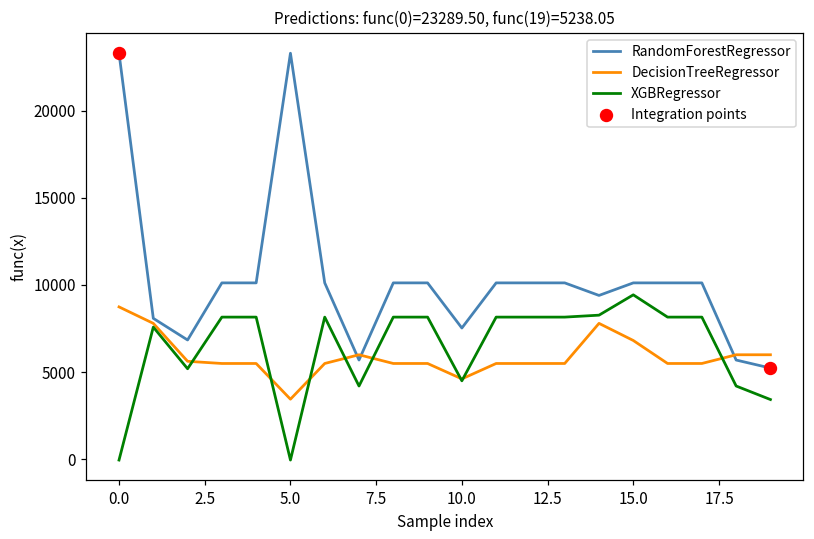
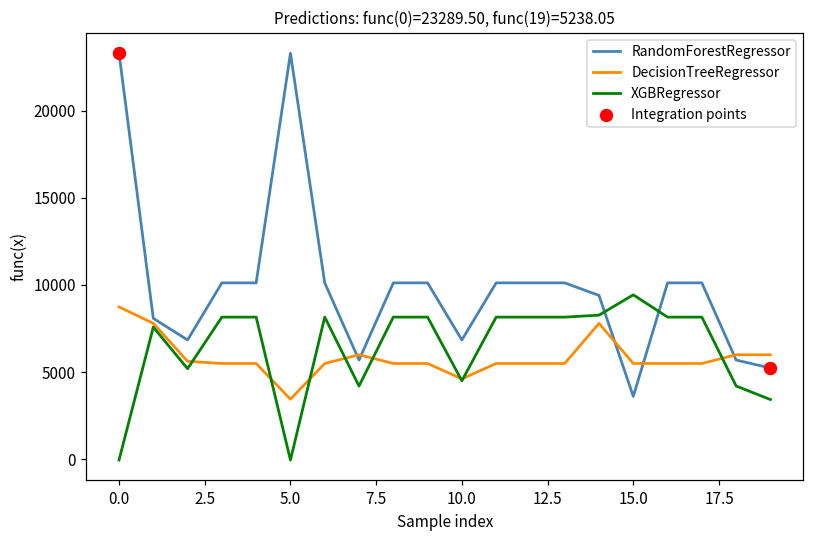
  {
    "RandomForestRegressor": {
      "5.0": 23300,
-     "10.0": 7500,
-     "15.0": 10100
+     "10.0": 6800,
+     "15.0": 3600
    },
    "DecisionTreeRegressor": {
      "0.0": 8700,
      "5.0": 3500,
-     "15.0": 6800
+     "15.0": 5500
    },
    "XGBRegressor": {
      "0.0": 0,
      "5.0": 0,
      "15.0": 9400
    }
  }
